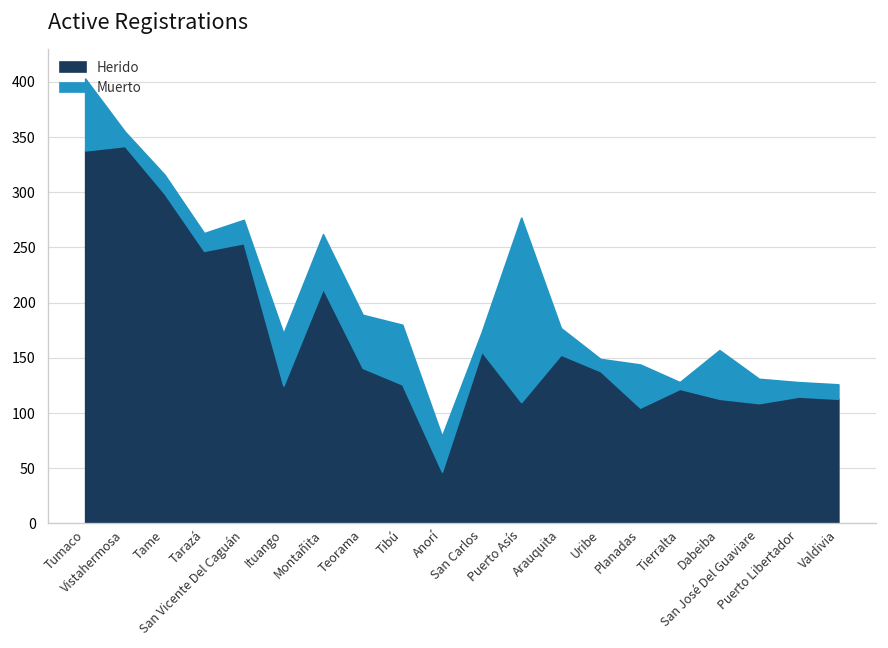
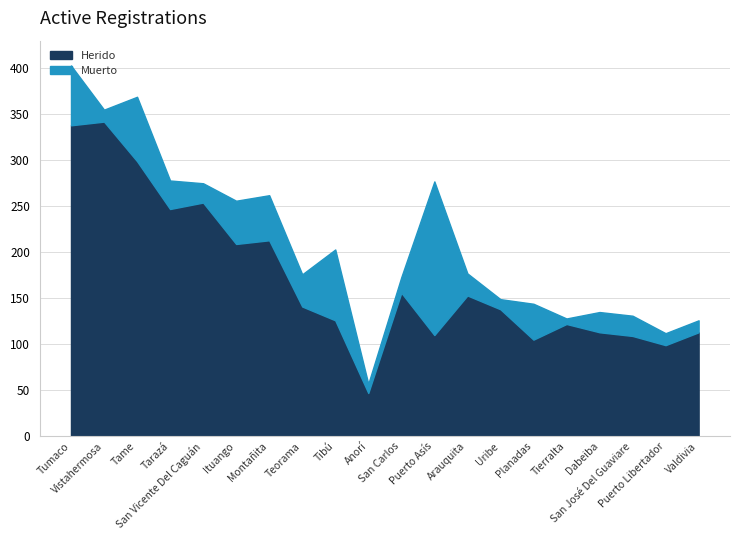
  {
    "Herido": {
-     "Ituango": 130,
-     "Puerto Libertador": 120
+     "Ituango": 210,
+     "Puerto Libertador": 100
    },
    "Muerto": {
      "Tumaco": 70,
      "Vistahermosa": 10,
-     "Tame": 20,
-     "Tarazá": 20,
+     "Tame": 70,
+     "Tarazá": 30,
      "San Vicente Del Caguán": 20,
      "Ituango": 50,
      "Montañita": 50,
-     "Teorama": 50,
-     "Tibú": 50,
-     "Anorí": 30,
+     "Teorama": 40,
+     "Tibú": 80,
+     "Anorí": 10,
      "San Carlos": 20,
      "Puerto Asís": 170,
      "Arauquita": 20,
      "Uribe": 10,
      "Planadas": 40,
      "Tierralta": 10,
-     "Dabeiba": 40,
+     "Dabeiba": 20,
      "San José Del Guaviare": 20,
      "Puerto Libertador": 10,
      "Valdivia": 10
    }
  }
